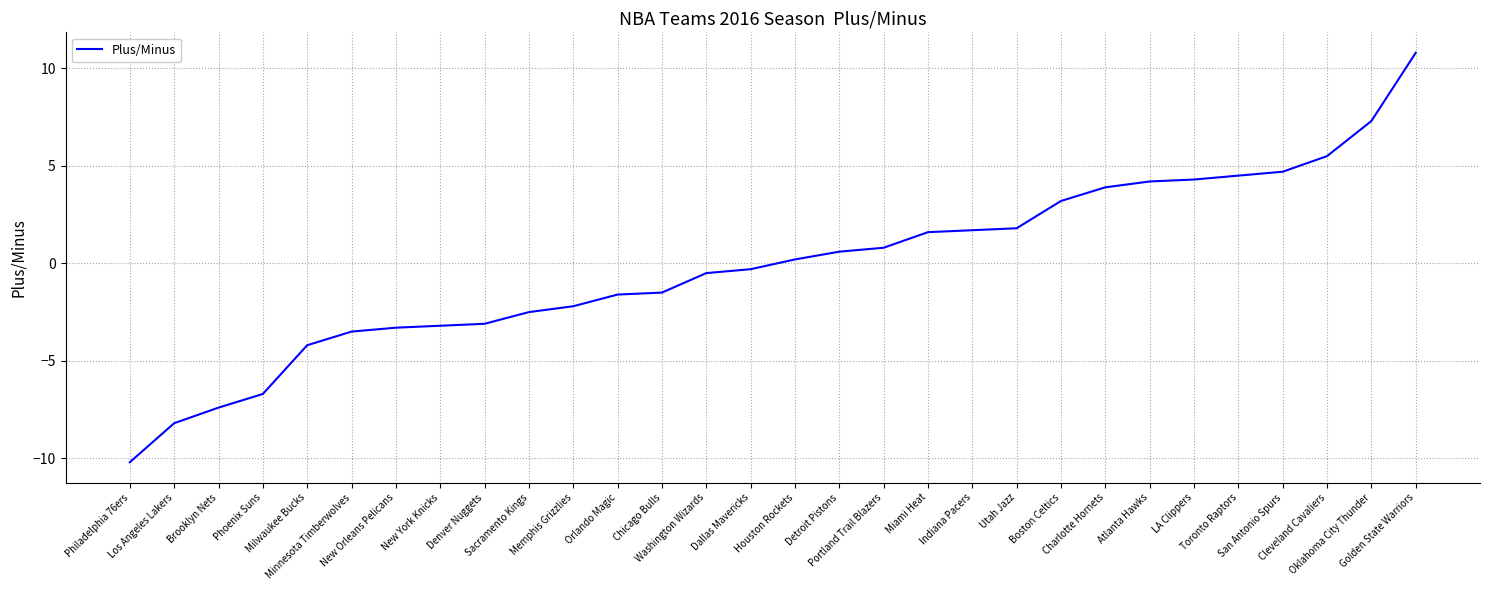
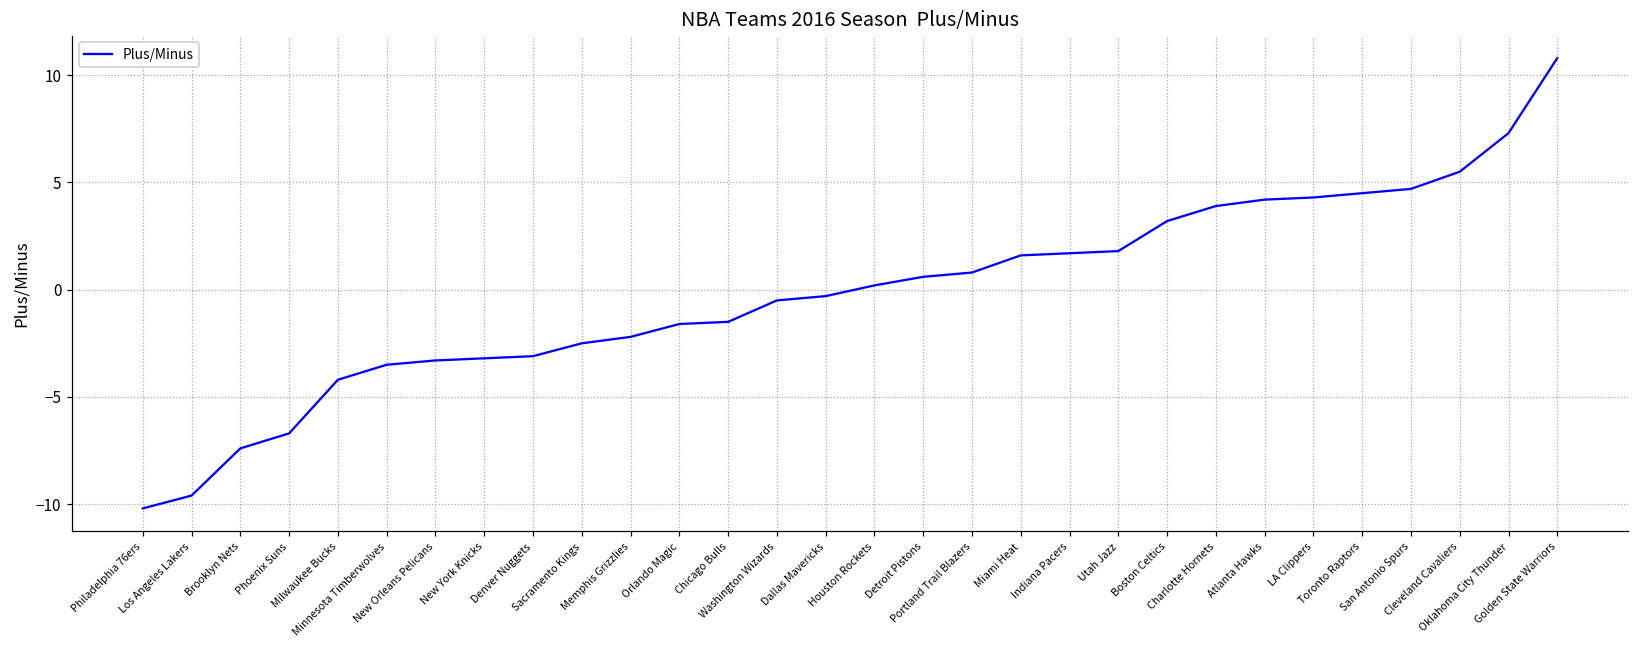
  {
    "Philadelphia 76ers": -10.2,
-   "Los Angeles Lakers": -8.2,
+   "Los Angeles Lakers": -9.6,
    "Brooklyn Nets": -7.4,
    "Phoenix Suns": -6.7,
    "Milwaukee Bucks": -4.2,
    "Minnesota Timberwolves": -3.5,
    "New Orleans Pelicans": -3.3,
    "New York Knicks": -3.2,
    "Denver Nuggets": -3.1,
    "Sacramento Kings": -2.5,
    "Memphis Grizzlies": -2.2,
    "Orlando Magic": -1.6,
    "Chicago Bulls": -1.5,
    "Washington Wizards": -0.5,
    "Dallas Mavericks": -0.3,
    "Houston Rockets": 0.2,
    "Detroit Pistons": 0.6,
    "Portland Trail Blazers": 0.8,
    "Miami Heat": 1.6,
    "Indiana Pacers": 1.7,
    "Utah Jazz": 1.8,
    "Boston Celtics": 3.2,
    "Charlotte Hornets": 3.9,
    "Atlanta Hawks": 4.2,
    "LA Clippers": 4.3,
    "Toronto Raptors": 4.5,
    "San Antonio Spurs": 4.7,
    "Cleveland Cavaliers": 5.5,
    "Oklahoma City Thunder": 7.3,
    "Golden State Warriors": 10.8
  }
